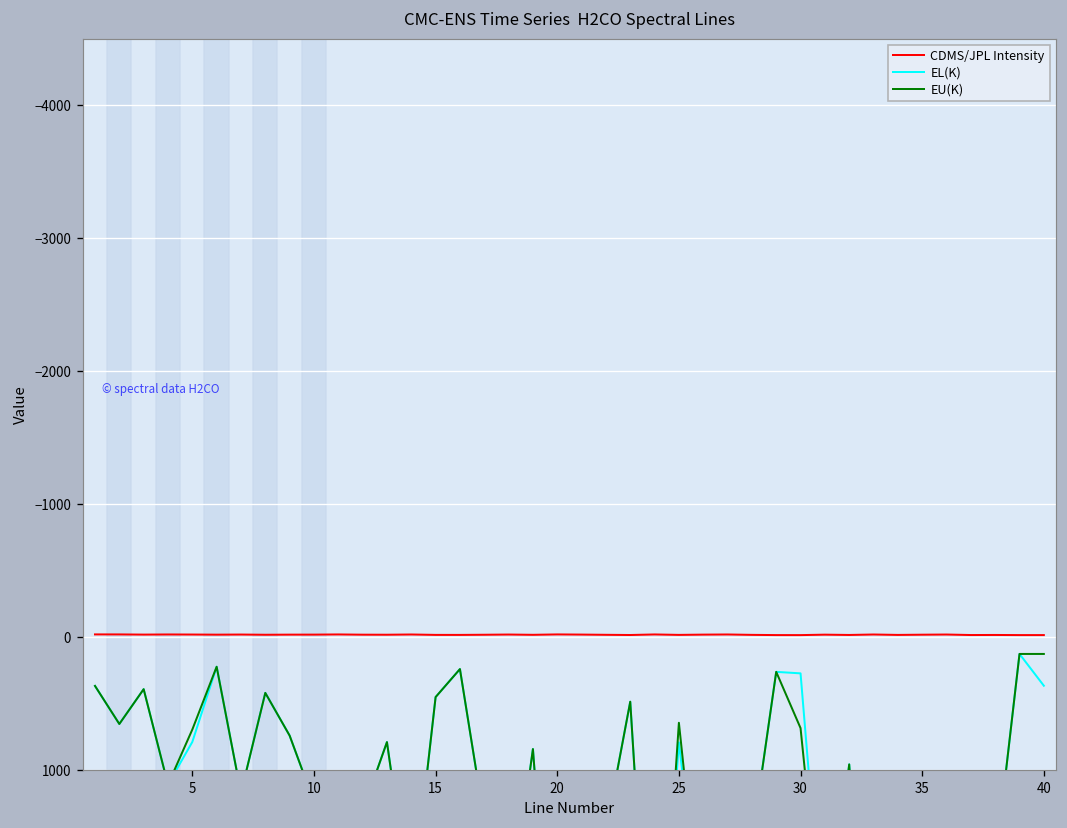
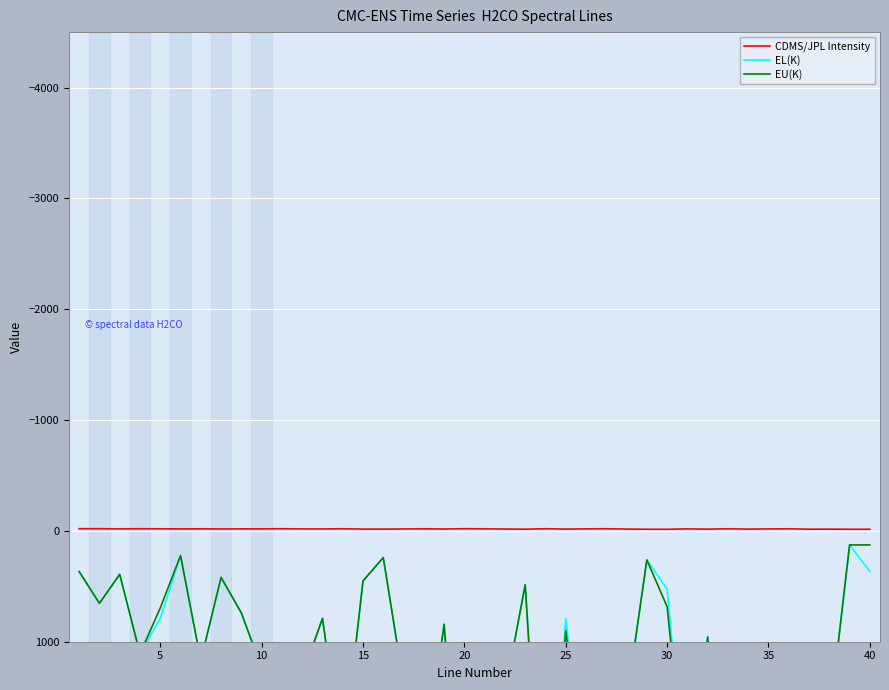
  {
    "CDMS/JPL Intensity": {
      "5": -20,
      "10": -20,
      "15": -20,
      "20": -20,
      "25": -20,
      "30": -10,
      "35": -20,
      "40": -10
    },
    "EL(K)": {
      "5": 790,
      "25": 790,
-     "30": 270,
+     "30": 520,
      "40": 370
    },
    "EU(K)": {
      "5": 700,
-     "25": 640,
+     "25": 900,
      "30": 680,
      "40": 130
    }
  }
